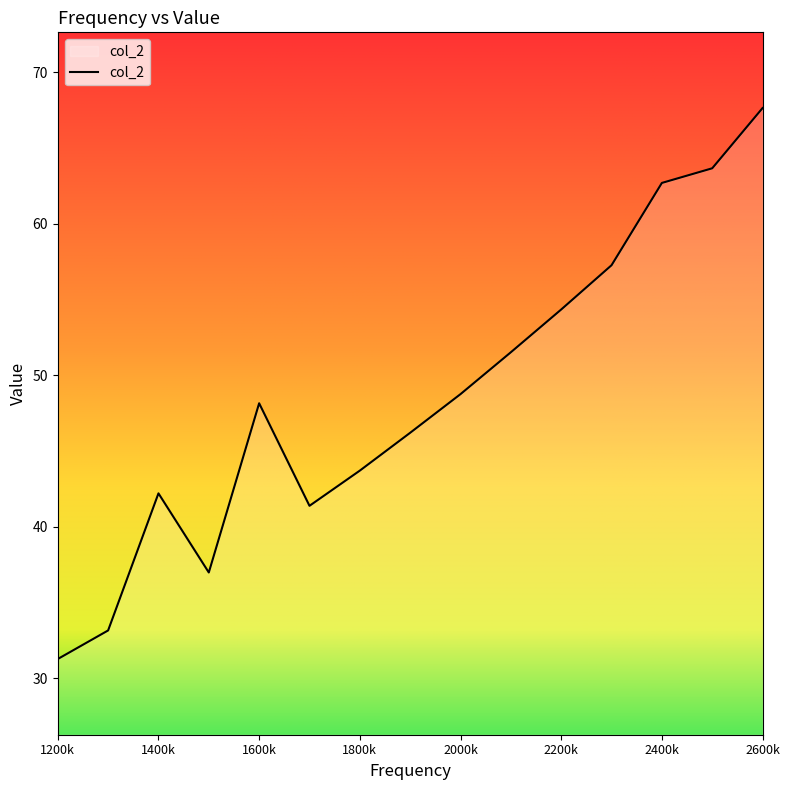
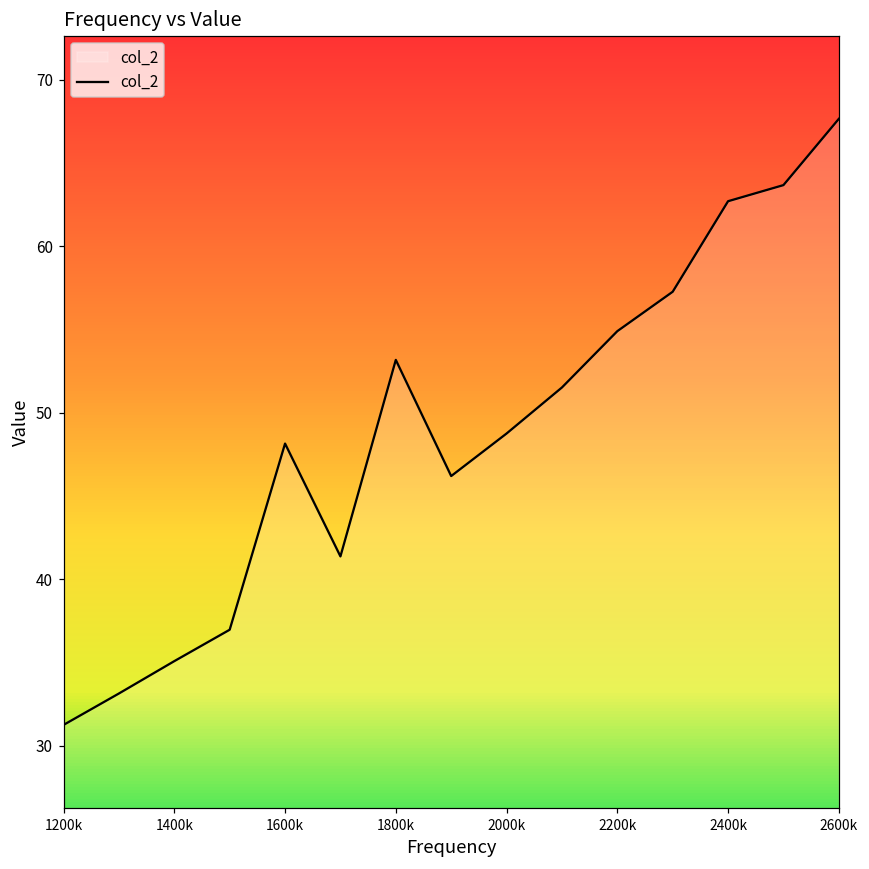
  {
    "1200k": 31.3,
-   "1400k": 42.2,
+   "1400k": 35.1,
    "1600k": 48.2,
-   "1800k": 43.7,
+   "1800k": 53.2,
    "2000k": 48.8,
-   "2200k": 54.3,
+   "2200k": 54.9,
    "2400k": 62.7,
    "2600k": 67.6
  }
